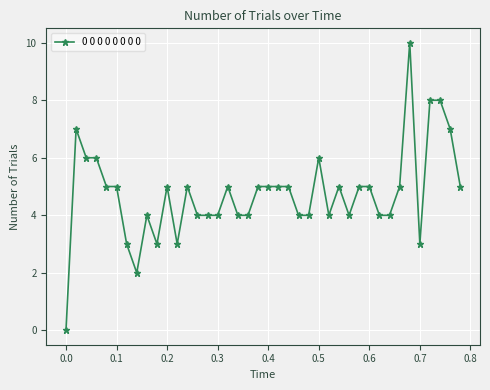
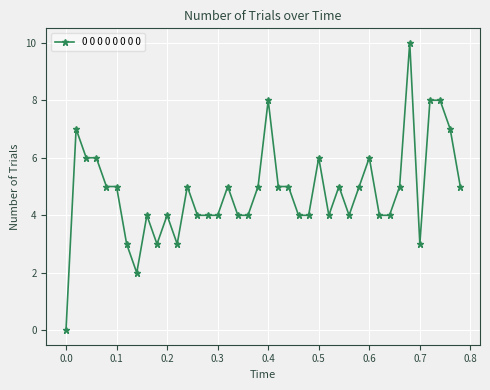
  {
    "0.0": 0,
    "0.1": 5,
-   "0.2": 5,
+   "0.2": 4,
    "0.3": 4,
-   "0.4": 5,
+   "0.4": 8,
    "0.5": 6,
-   "0.6": 5,
+   "0.6": 6,
    "0.7": 3
  }
